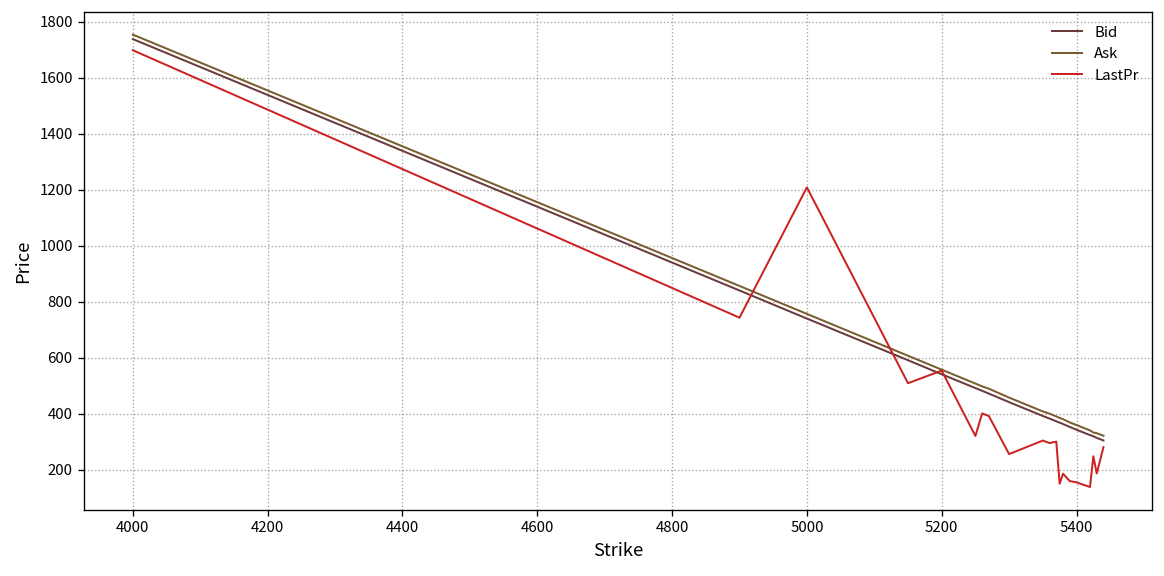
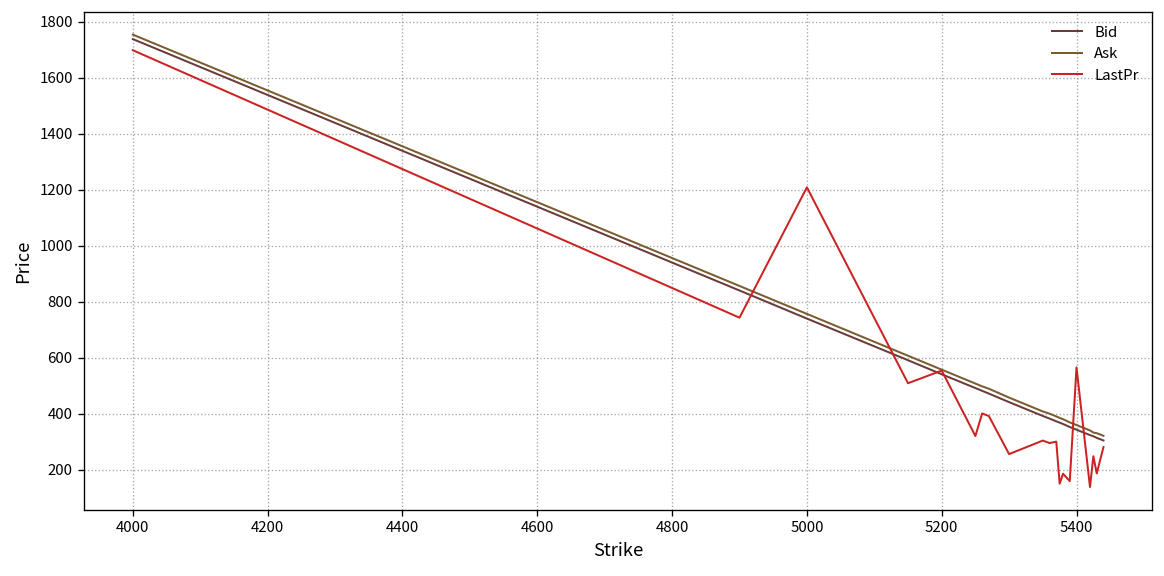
  {
    "LastPr": {
      "4000": 1700,
      "5000": 1210,
-     "5400": 150
+     "5400": 560
    }
  }
